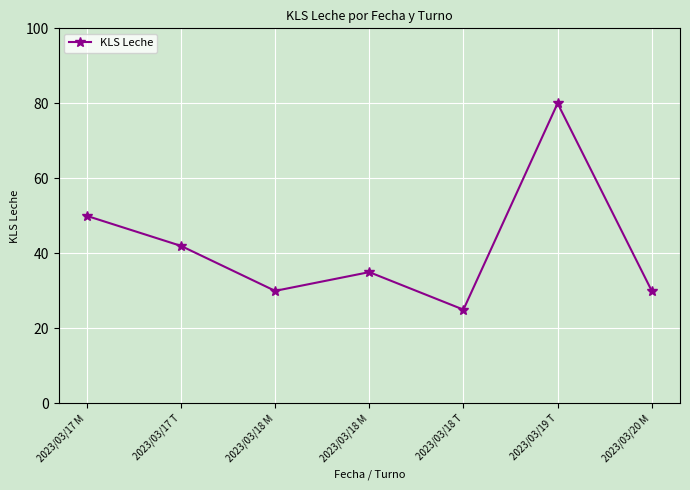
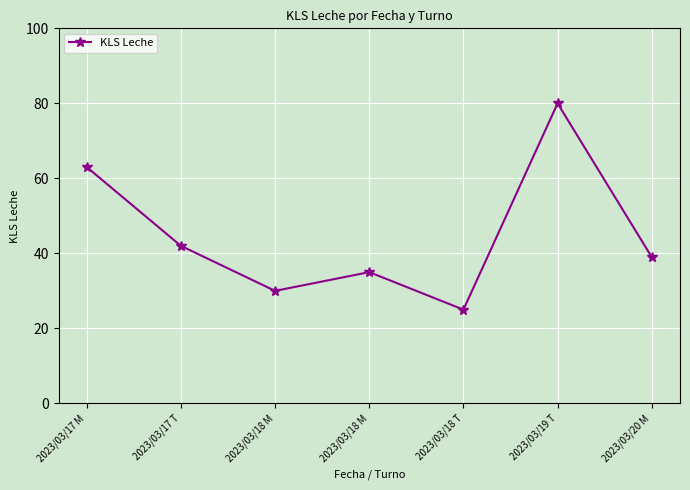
  {
-   "2023/03/17 M": 50,
+   "2023/03/17 M": 63,
    "2023/03/17 T": 42,
    "2023/03/18 T": 25,
    "2023/03/19 T": 80,
-   "2023/03/20 M": 30
+   "2023/03/20 M": 39
  }
